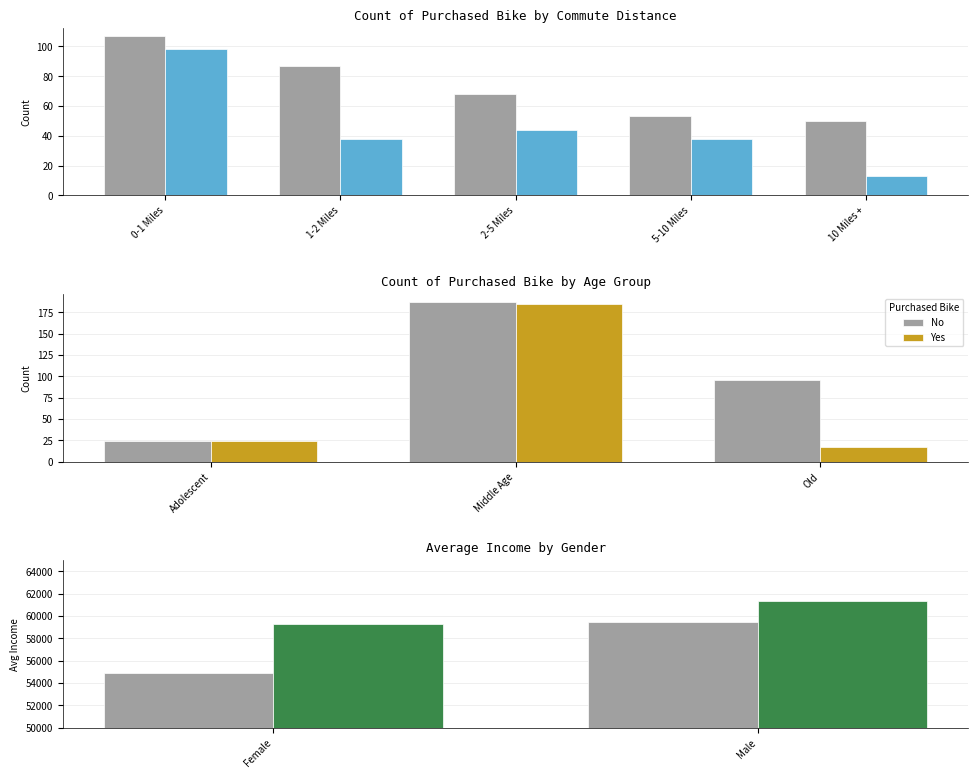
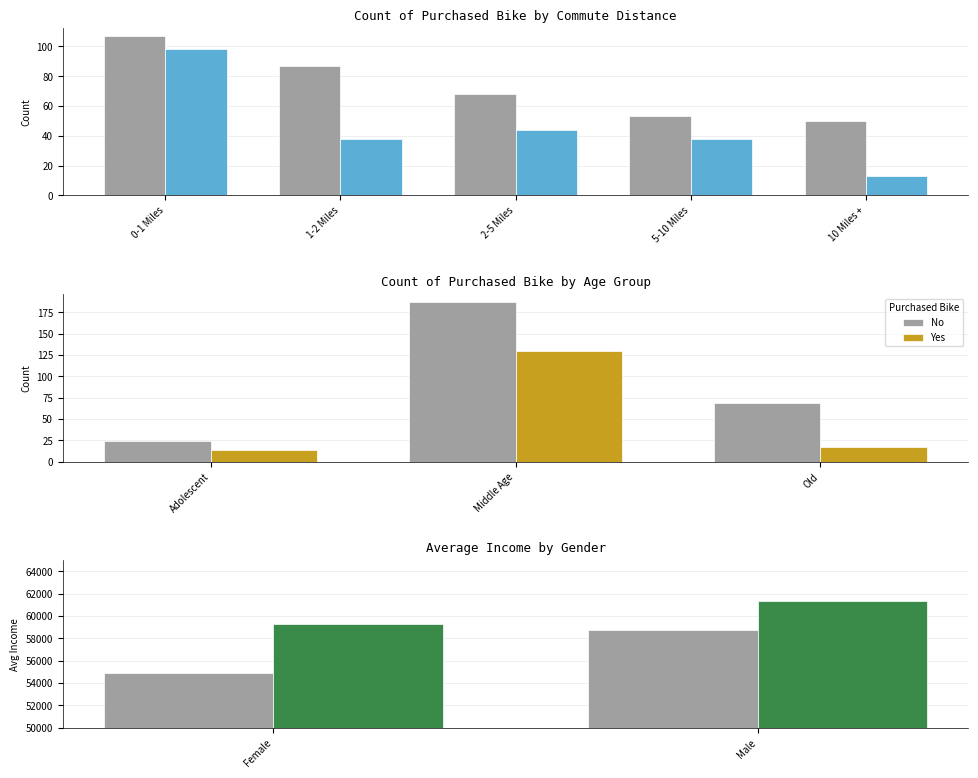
  {
    "Count of Purchased Bike by Commute Distance": {
      "No": {
        "0-1 Miles": 107,
        "1-2 Miles": 87,
        "2-5 Miles": 68,
        "5-10 Miles": 53,
        "10 Miles +": 50
      }
    },
    "Count of Purchased Bike by Age Group": {
      "No": {
        "Adolescent": 20,
        "Middle Age": 190,
-       "Old": 100
+       "Old": 70
      },
      "Yes": {
-       "Adolescent": 20,
-       "Middle Age": 190,
+       "Adolescent": 10,
+       "Middle Age": 130,
        "Old": 20
      }
    },
    "Average Income by Gender": {
      "No": {
        "Female": 54900,
-       "Male": 59400
+       "Male": 58700
      }
    }
  }
